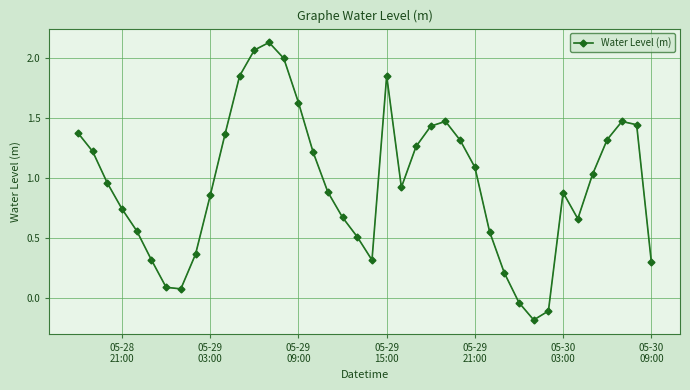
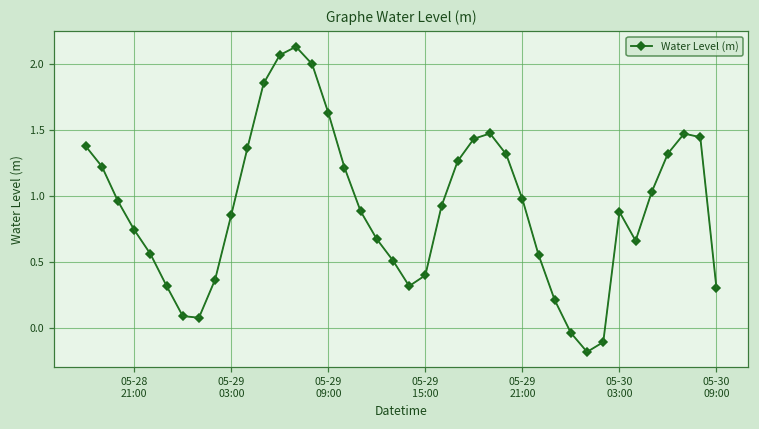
  {
    "05-28 21:00": 0.74,
    "05-29 03:00": 0.85,
    "05-29 09:00": 1.63,
-   "05-29 15:00": 1.85,
-   "05-29 21:00": 1.09,
+   "05-29 15:00": 0.40,
+   "05-29 21:00": 0.97,
    "05-30 03:00": 0.88,
    "05-30 09:00": 0.30
  }
